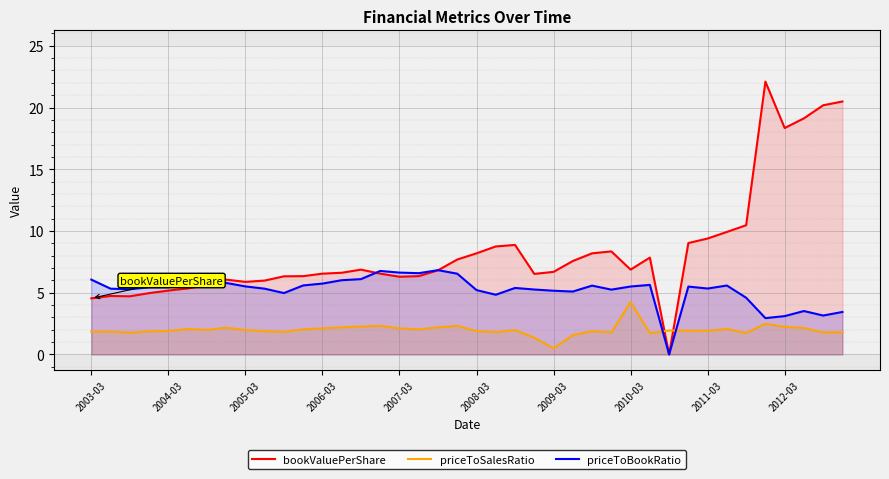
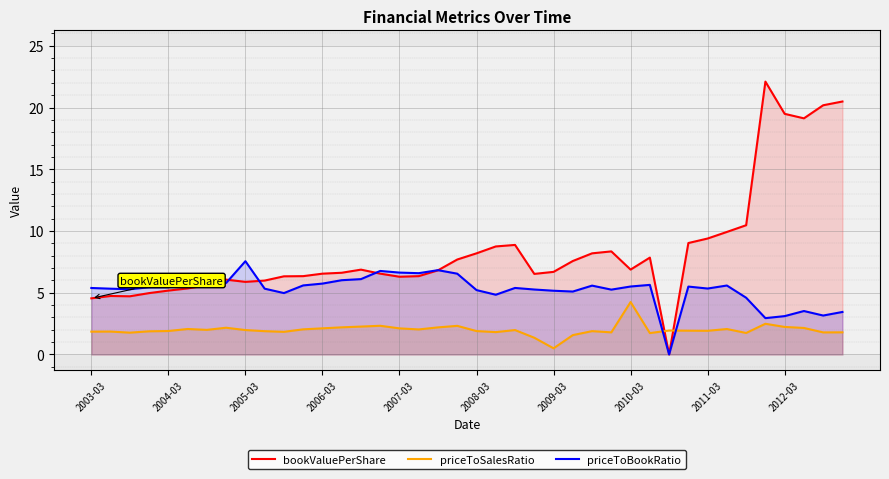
  {
    "bookValuePerShare": {
      "2003-03": 4.5,
      "2004-03": 5.2,
      "2005-03": 5.9,
      "2006-03": 6.5,
      "2007-03": 6.3,
      "2008-03": 8.2,
      "2009-03": 6.7,
      "2010-03": 6.9,
      "2011-03": 9.4,
-     "2012-03": 18.3
+     "2012-03": 19.5
    },
    "priceToSalesRatio": {
      "2003-03": 1.8,
      "2004-03": 1.9,
      "2005-03": 2.0,
      "2006-03": 2.1,
      "2007-03": 2.1,
      "2008-03": 1.9,
      "2009-03": 0.5,
      "2010-03": 4.2,
      "2011-03": 1.9,
      "2012-03": 2.2
    },
    "priceToBookRatio": {
-     "2003-03": 6.1,
-     "2005-03": 5.5,
+     "2003-03": 5.4,
+     "2005-03": 7.6,
      "2006-03": 5.7,
      "2007-03": 6.6,
      "2008-03": 5.2,
      "2009-03": 5.2,
      "2010-03": 5.5,
      "2011-03": 5.3,
      "2012-03": 3.1
    }
  }
